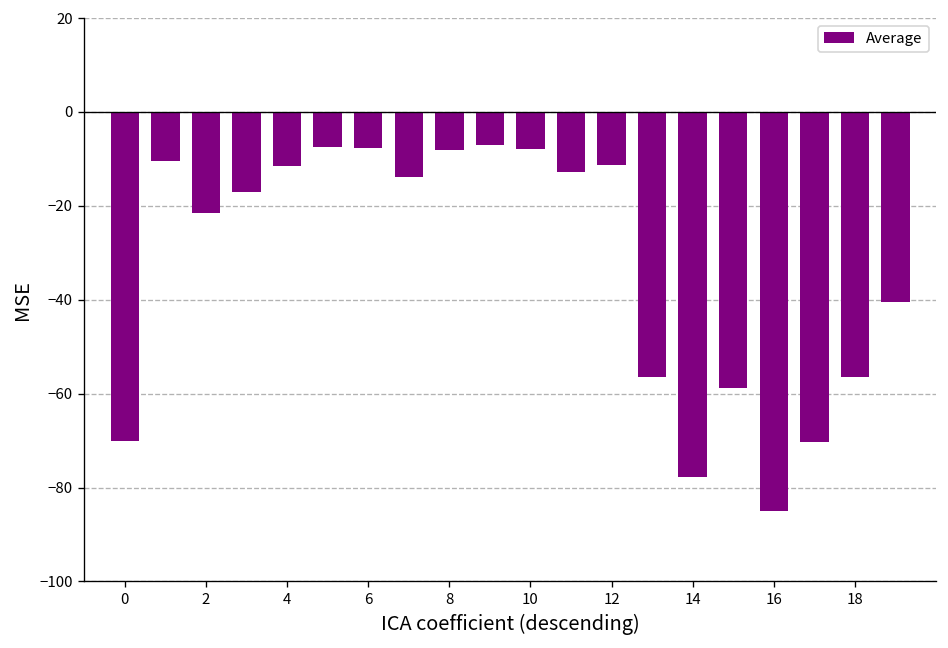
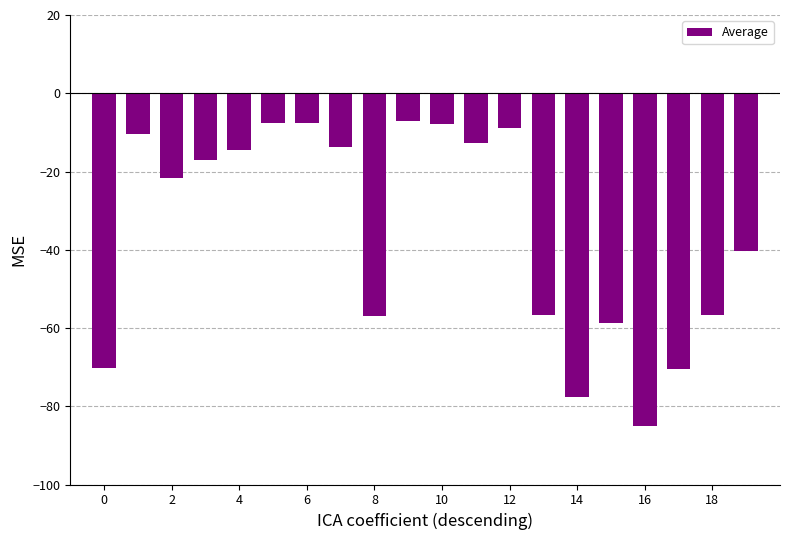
  {
    "0": -70,
    "2": -22,
-   "4": -11,
+   "4": -14,
    "6": -8,
-   "8": -8,
+   "8": -57,
    "10": -8,
-   "12": -11,
+   "12": -9,
    "14": -78,
    "16": -85,
    "18": -57
  }
